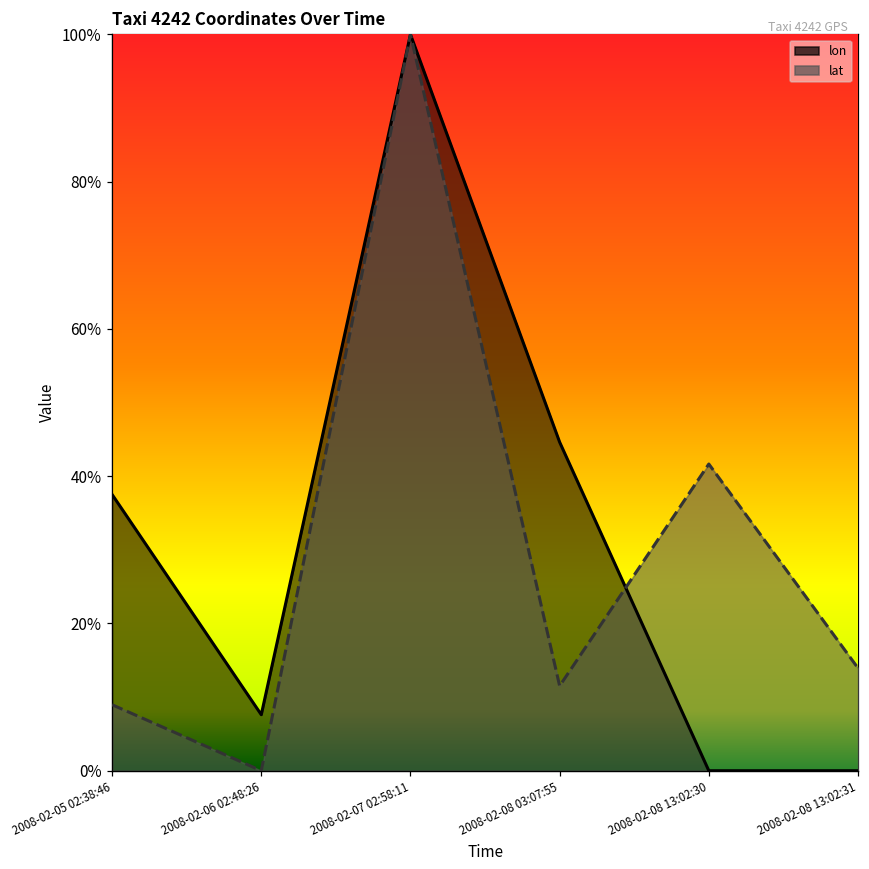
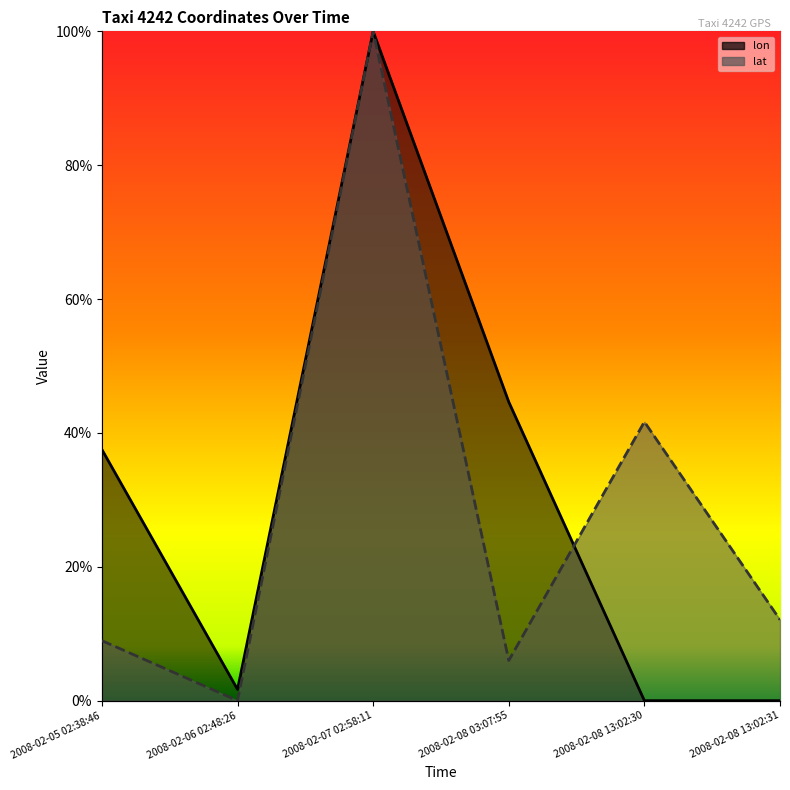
  {
    "lon": {
      "2008-02-05 02:38:46": "38%",
-     "2008-02-06 02:48:26": "8%",
+     "2008-02-06 02:48:26": "2%",
      "2008-02-08 03:07:55": "45%",
      "2008-02-08 13:02:30": "0%",
      "2008-02-08 13:02:31": "0%"
    },
    "lat": {
      "2008-02-05 02:38:46": "9%",
      "2008-02-06 02:48:26": "0%",
-     "2008-02-08 03:07:55": "12%",
+     "2008-02-08 03:07:55": "6%",
      "2008-02-08 13:02:30": "42%",
-     "2008-02-08 13:02:31": "14%"
+     "2008-02-08 13:02:31": "12%"
    }
  }
